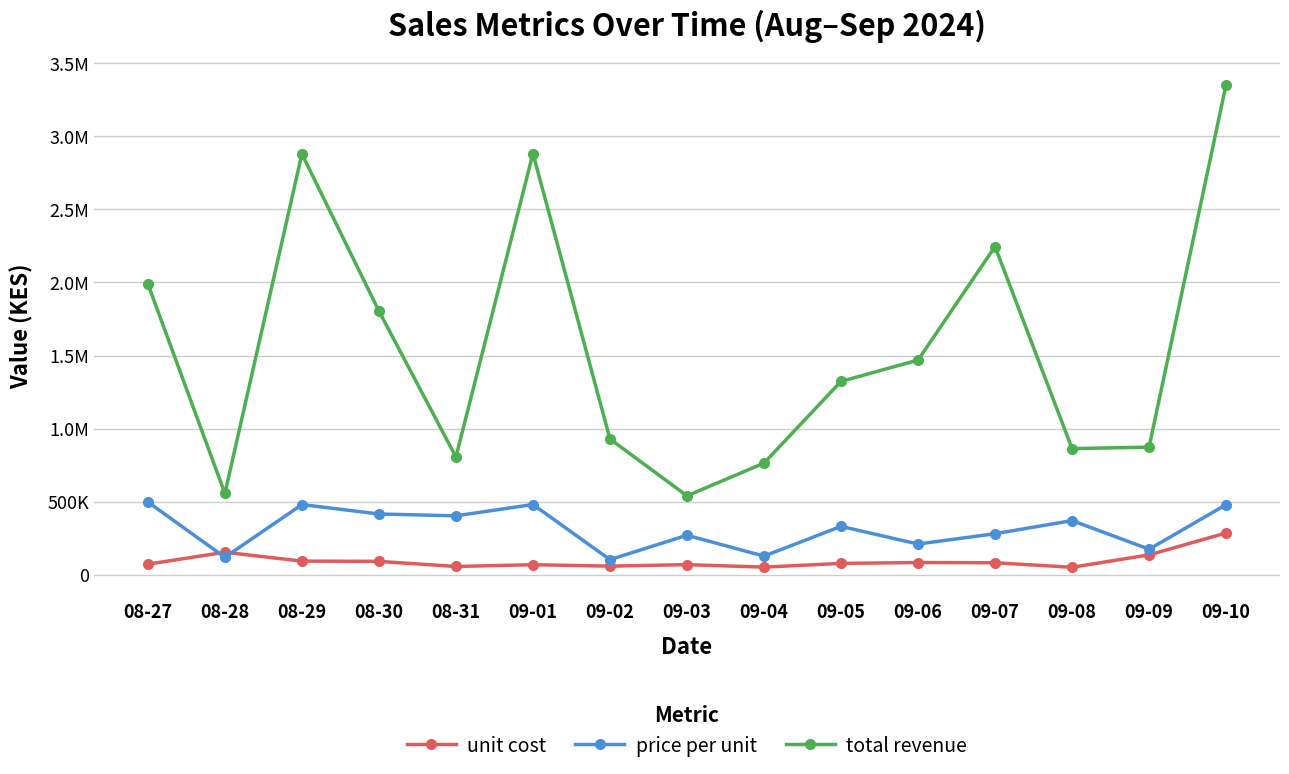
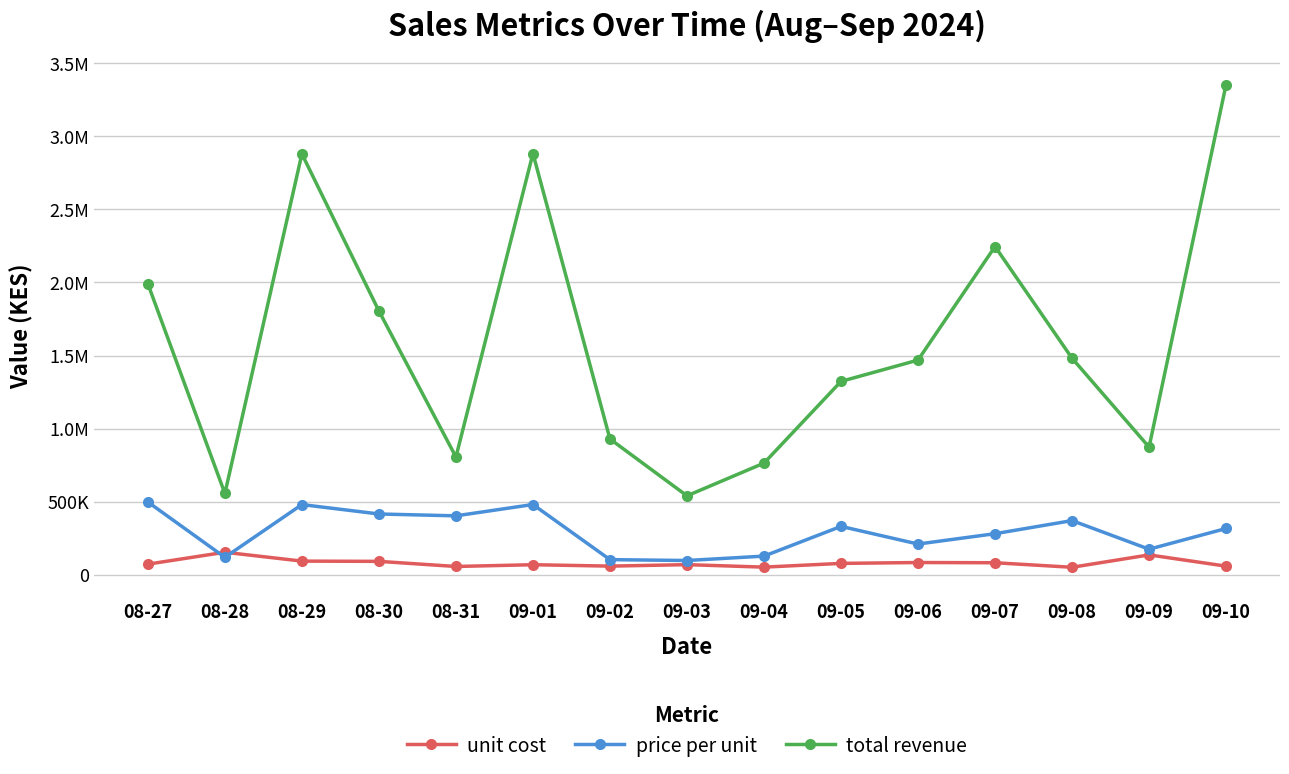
  {
    "unit cost": {
      "08-27": 70000,
      "08-28": 150000,
      "08-29": 90000,
      "08-30": 90000,
      "08-31": 60000,
      "09-01": 70000,
      "09-02": 60000,
      "09-03": 70000,
      "09-04": 50000,
      "09-05": 80000,
      "09-06": 80000,
      "09-07": 80000,
      "09-08": 50000,
      "09-09": 140000,
-     "09-10": 290000
+     "09-10": 60000
    },
    "price per unit": {
      "08-27": 500000,
      "08-28": 120000,
      "08-29": 480000,
      "08-30": 420000,
      "08-31": 400000,
      "09-01": 480000,
      "09-02": 100000,
-     "09-03": 270000,
+     "09-03": 100000,
      "09-04": 130000,
      "09-05": 330000,
      "09-06": 210000,
      "09-07": 280000,
      "09-08": 370000,
      "09-09": 170000,
-     "09-10": 480000
+     "09-10": 320000
    },
    "total revenue": {
      "08-27": 1990000,
      "08-28": 560000,
      "08-29": 2880000,
      "08-30": 1800000,
      "08-31": 810000,
      "09-01": 2880000,
      "09-02": 930000,
      "09-03": 540000,
      "09-04": 760000,
      "09-05": 1320000,
      "09-06": 1470000,
      "09-07": 2250000,
-     "09-08": 860000,
+     "09-08": 1480000,
      "09-09": 870000,
      "09-10": 3350000
    }
  }
